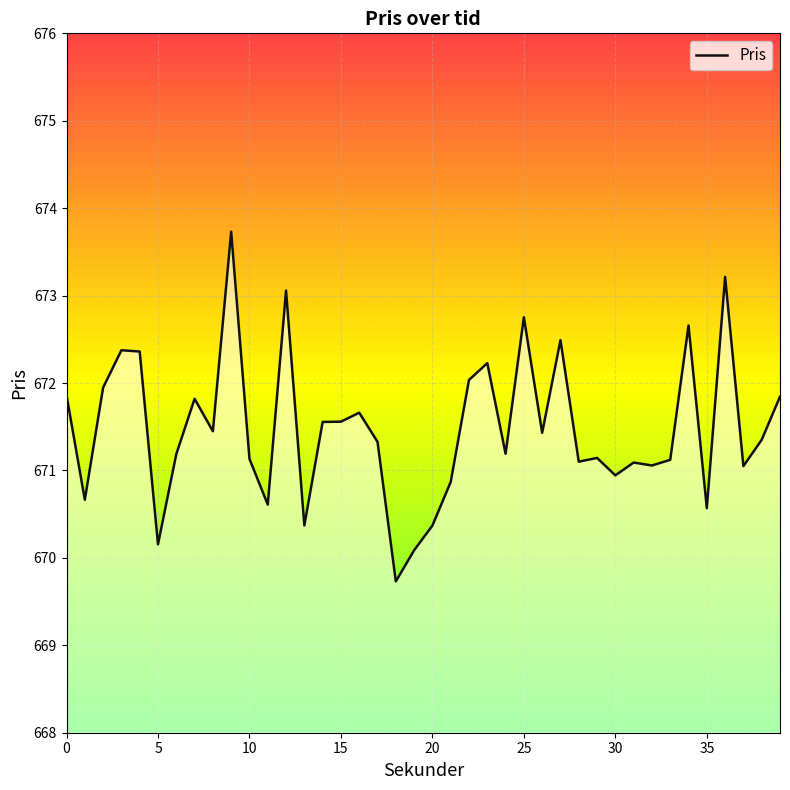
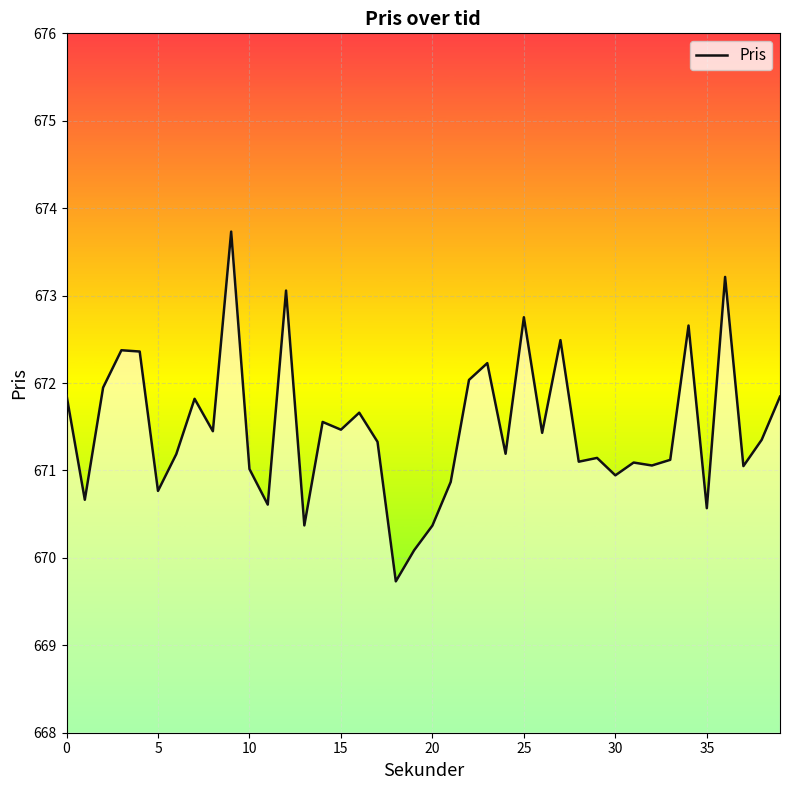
  {
    "0": 671.9,
-   "5": 670.2,
-   "10": 671.1,
-   "15": 671.6,
+   "5": 670.8,
+   "10": 671.0,
+   "15": 671.5,
    "20": 670.4,
    "25": 672.8,
    "30": 670.9,
    "35": 670.6
  }
